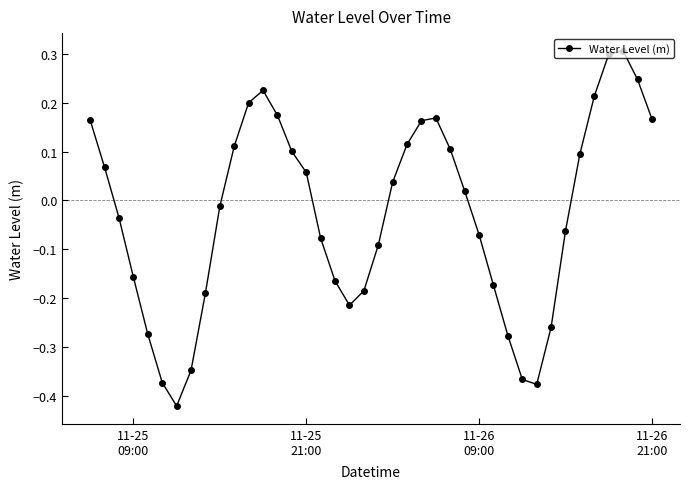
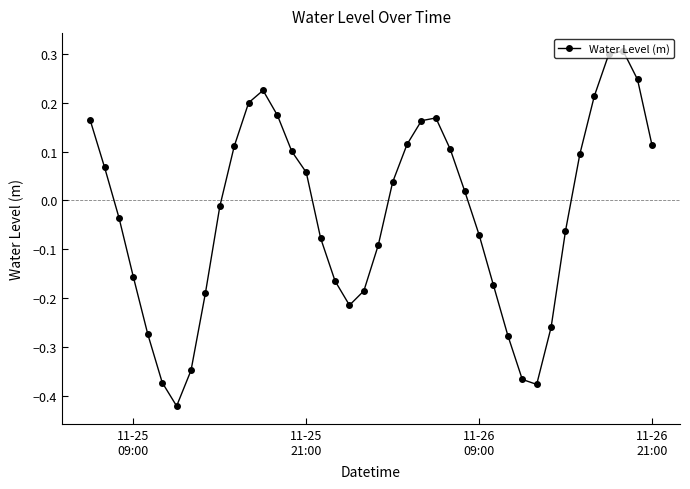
  {
    "11-25 09:00": -0.16,
    "11-25 21:00": 0.06,
    "11-26 09:00": -0.07,
-   "11-26 21:00": 0.17
+   "11-26 21:00": 0.11
  }
